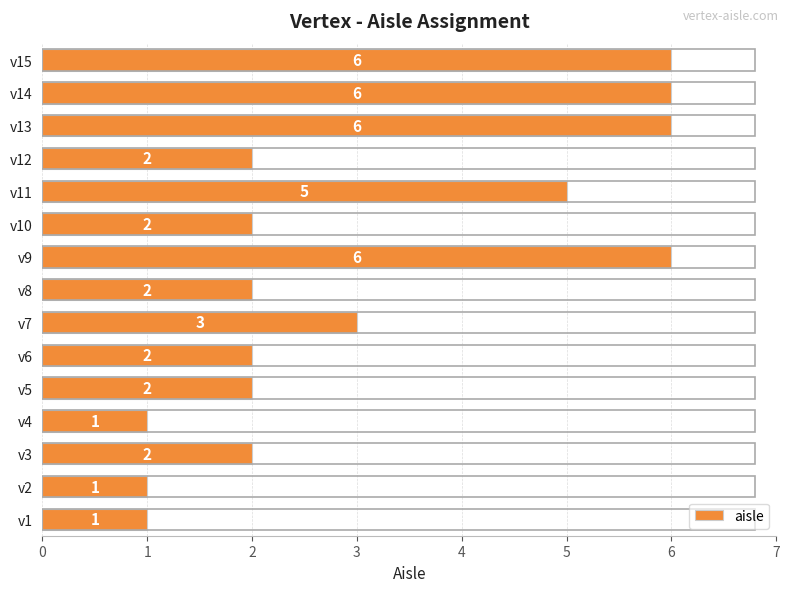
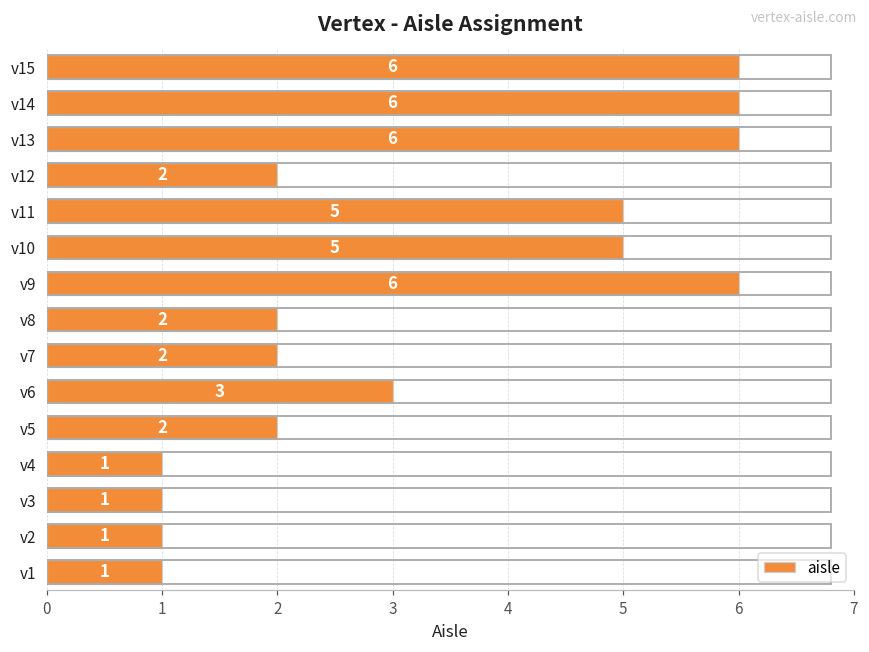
  {
    "v15": 6,
    "v14": 6,
    "v13": 6,
    "v12": 2,
    "v11": 5,
-   "v10": 2,
+   "v10": 5,
    "v9": 6,
    "v8": 2,
-   "v7": 3,
-   "v6": 2,
+   "v7": 2,
+   "v6": 3,
    "v5": 2,
    "v4": 1,
-   "v3": 2,
+   "v3": 1,
    "v2": 1,
    "v1": 1
  }
